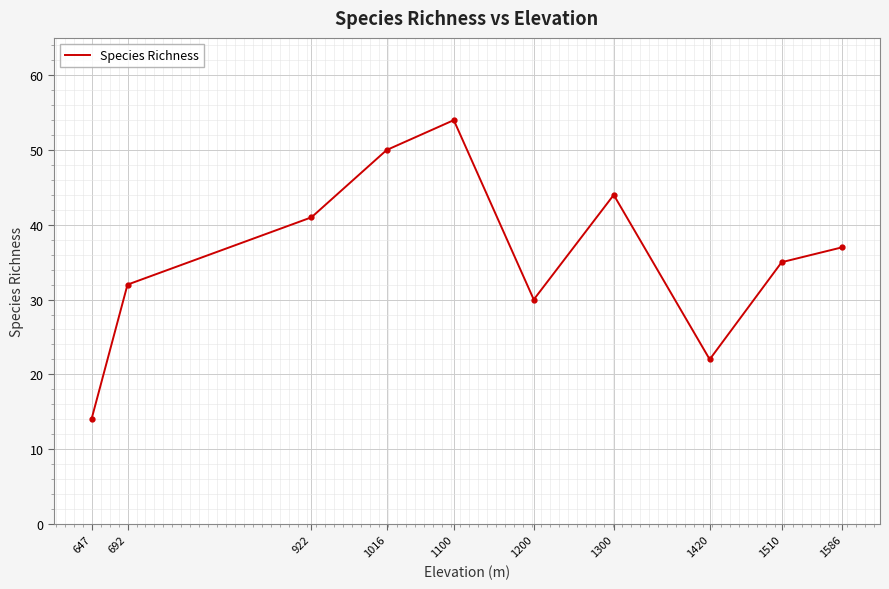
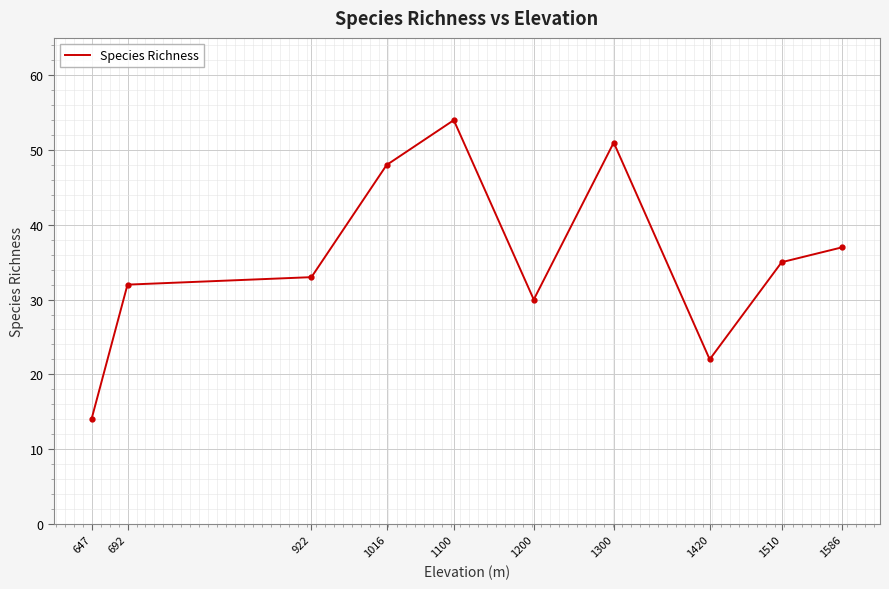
  {
    "647": 14,
    "692": 32,
-   "922": 41,
-   "1016": 50,
+   "922": 33,
+   "1016": 48,
    "1100": 54,
    "1200": 30,
-   "1300": 44,
+   "1300": 51,
    "1420": 22,
    "1510": 35,
    "1586": 37
  }
